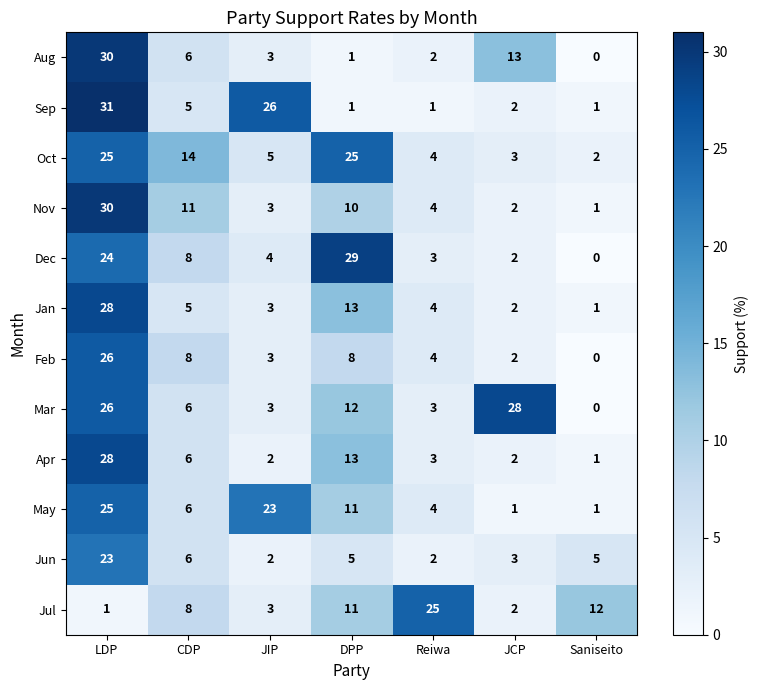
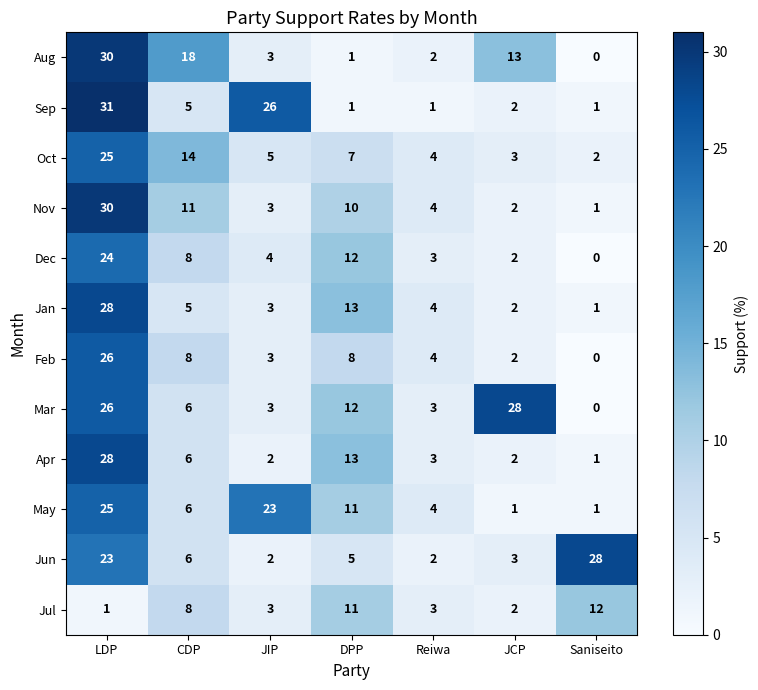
  {
    "Aug": {
      "LDP": 30,
-     "CDP": 6,
+     "CDP": 18,
      "JIP": 3,
      "DPP": 1,
      "Reiwa": 2,
      "JCP": 13,
      "Saniseito": 0
    },
    "Sep": {
      "LDP": 31,
      "CDP": 5,
      "JIP": 26,
      "DPP": 1,
      "Reiwa": 1,
      "JCP": 2,
      "Saniseito": 1
    },
    "Oct": {
      "LDP": 25,
      "CDP": 14,
      "JIP": 5,
-     "DPP": 25,
+     "DPP": 7,
      "Reiwa": 4,
      "JCP": 3,
      "Saniseito": 2
    },
    "Nov": {
      "LDP": 30,
      "CDP": 11,
      "JIP": 3,
      "DPP": 10,
      "Reiwa": 4,
      "JCP": 2,
      "Saniseito": 1
    },
    "Dec": {
      "LDP": 24,
      "CDP": 8,
      "JIP": 4,
-     "DPP": 29,
+     "DPP": 12,
      "Reiwa": 3,
      "JCP": 2,
      "Saniseito": 0
    },
    "Jan": {
      "LDP": 28,
      "CDP": 5,
      "JIP": 3,
      "DPP": 13,
      "Reiwa": 4,
      "JCP": 2,
      "Saniseito": 1
    },
    "Feb": {
      "LDP": 26,
      "CDP": 8,
      "JIP": 3,
      "DPP": 8,
      "Reiwa": 4,
      "JCP": 2,
      "Saniseito": 0
    },
    "Mar": {
      "LDP": 26,
      "CDP": 6,
      "JIP": 3,
      "DPP": 12,
      "Reiwa": 3,
      "JCP": 28,
      "Saniseito": 0
    },
    "Apr": {
      "LDP": 28,
      "CDP": 6,
      "JIP": 2,
      "DPP": 13,
      "Reiwa": 3,
      "JCP": 2,
      "Saniseito": 1
    },
    "May": {
      "LDP": 25,
      "CDP": 6,
      "JIP": 23,
      "DPP": 11,
      "Reiwa": 4,
      "JCP": 1,
      "Saniseito": 1
    },
    "Jun": {
      "LDP": 23,
      "CDP": 6,
      "JIP": 2,
      "DPP": 5,
      "Reiwa": 2,
      "JCP": 3,
-     "Saniseito": 5
+     "Saniseito": 28
    },
    "Jul": {
      "LDP": 1,
      "CDP": 8,
      "JIP": 3,
      "DPP": 11,
-     "Reiwa": 25,
+     "Reiwa": 3,
      "JCP": 2,
      "Saniseito": 12
    }
  }
